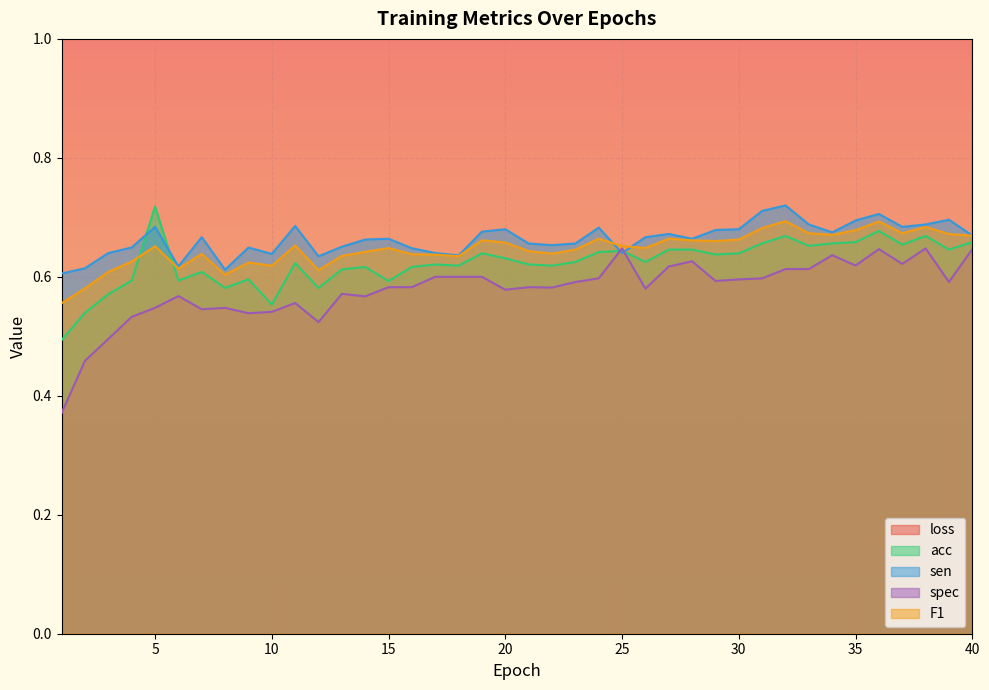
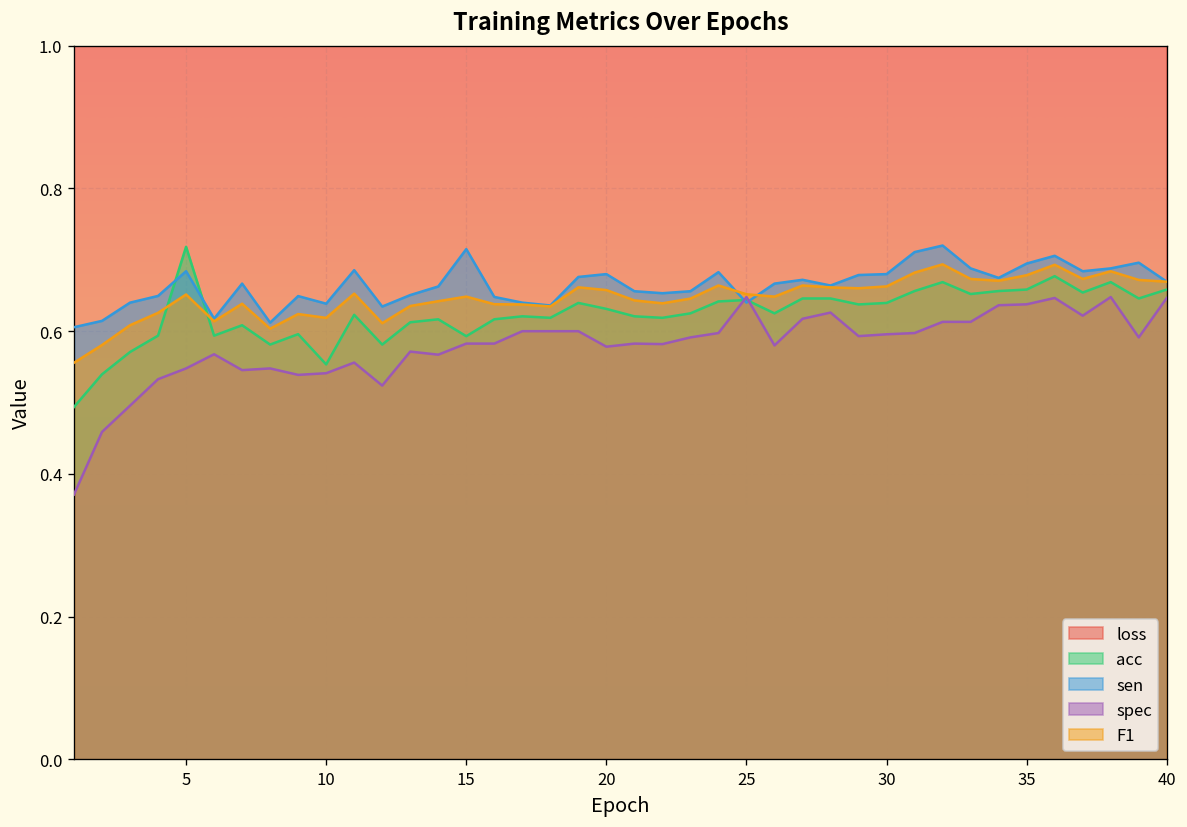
  {
    "acc": {
      "5": 0.72,
      "10": 0.55,
      "15": 0.59,
      "20": 0.63,
      "30": 0.64,
      "35": 0.66,
      "40": 0.66
    },
    "sen": {
      "5": 0.68,
      "10": 0.64,
-     "15": 0.66,
+     "15": 0.72,
      "20": 0.68,
      "30": 0.68,
      "35": 0.69
    },
    "spec": {
      "5": 0.55,
      "10": 0.54,
      "15": 0.58,
      "20": 0.58,
      "30": 0.60,
-     "35": 0.62,
+     "35": 0.64,
      "40": 0.65
    },
    "F1": {
      "5": 0.65,
      "10": 0.62,
      "15": 0.65,
      "20": 0.66,
      "30": 0.66,
      "35": 0.68
    }
  }
